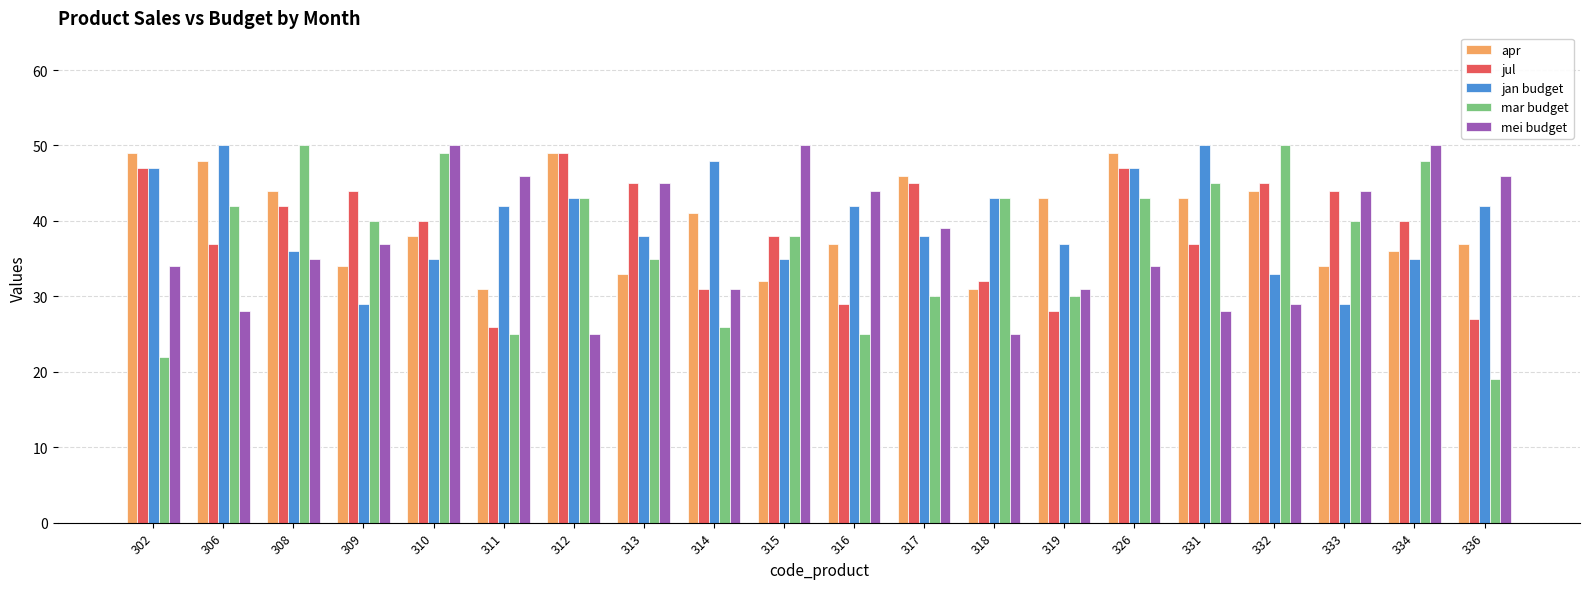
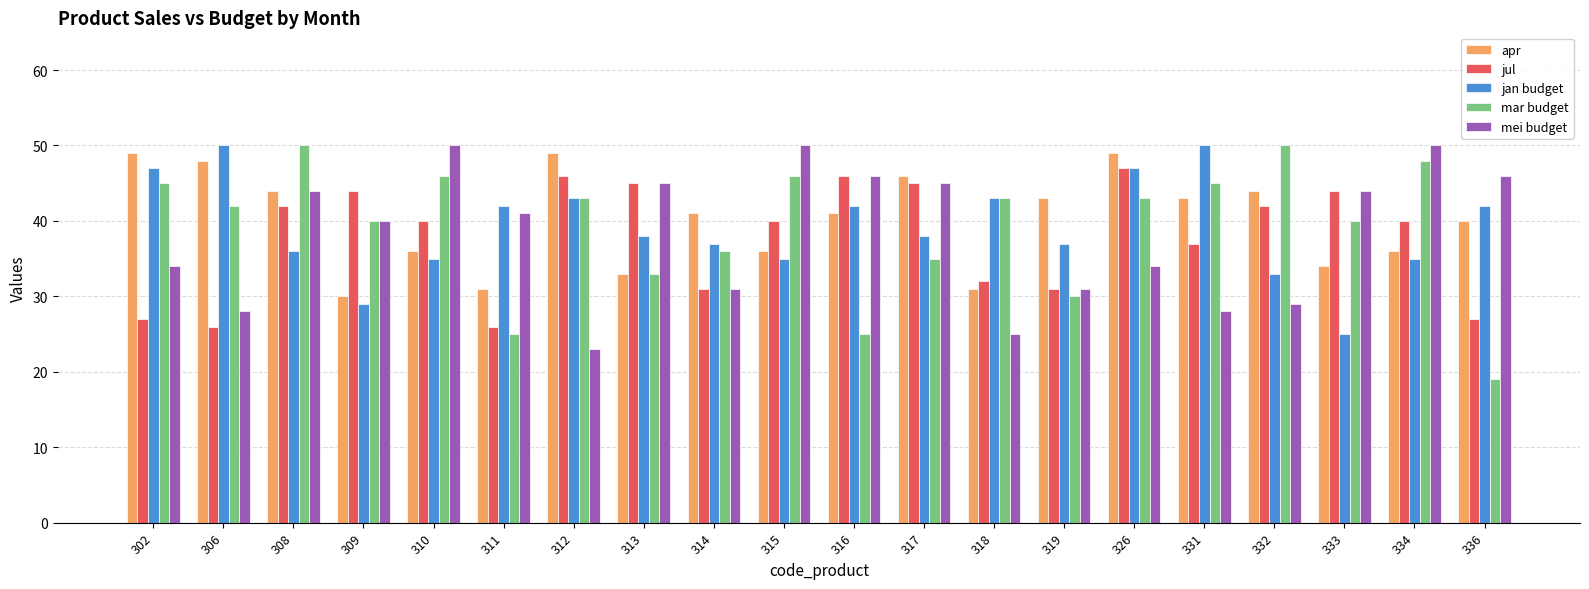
  {
    "apr": {
      "302": 49,
      "306": 48,
      "308": 44,
-     "309": 34,
-     "310": 38,
+     "309": 30,
+     "310": 36,
      "311": 31,
      "312": 49,
      "313": 33,
      "314": 41,
-     "315": 32,
-     "316": 37,
+     "315": 36,
+     "316": 41,
      "317": 46,
      "318": 31,
      "319": 43,
      "326": 49,
      "331": 43,
      "332": 44,
      "333": 34,
      "334": 36,
-     "336": 37
+     "336": 40
    },
    "jul": {
-     "302": 47,
-     "306": 37,
+     "302": 27,
+     "306": 26,
      "308": 42,
      "309": 44,
      "310": 40,
      "311": 26,
-     "312": 49,
+     "312": 46,
      "313": 45,
      "314": 31,
-     "315": 38,
-     "316": 29,
+     "315": 40,
+     "316": 46,
      "317": 45,
      "318": 32,
-     "319": 28,
+     "319": 31,
      "326": 47,
      "331": 37,
-     "332": 45,
+     "332": 42,
      "333": 44,
      "334": 40,
      "336": 27
    },
    "jan budget": {
      "302": 47,
      "306": 50,
      "308": 36,
      "309": 29,
      "310": 35,
      "311": 42,
      "312": 43,
      "313": 38,
-     "314": 48,
+     "314": 37,
      "315": 35,
      "316": 42,
      "317": 38,
      "318": 43,
      "319": 37,
      "326": 47,
      "331": 50,
      "332": 33,
-     "333": 29,
+     "333": 25,
      "334": 35,
      "336": 42
    },
    "mar budget": {
-     "302": 22,
+     "302": 45,
      "306": 42,
      "308": 50,
      "309": 40,
-     "310": 49,
+     "310": 46,
      "311": 25,
      "312": 43,
-     "313": 35,
-     "314": 26,
-     "315": 38,
+     "313": 33,
+     "314": 36,
+     "315": 46,
      "316": 25,
-     "317": 30,
+     "317": 35,
      "318": 43,
      "319": 30,
      "326": 43,
      "331": 45,
      "332": 50,
      "333": 40,
      "334": 48,
      "336": 19
    },
    "mei budget": {
      "302": 34,
      "306": 28,
-     "308": 35,
-     "309": 37,
+     "308": 44,
+     "309": 40,
      "310": 50,
-     "311": 46,
-     "312": 25,
+     "311": 41,
+     "312": 23,
      "313": 45,
      "314": 31,
      "315": 50,
-     "316": 44,
-     "317": 39,
+     "316": 46,
+     "317": 45,
      "318": 25,
      "319": 31,
      "326": 34,
      "331": 28,
      "332": 29,
      "333": 44,
      "334": 50,
      "336": 46
    }
  }
